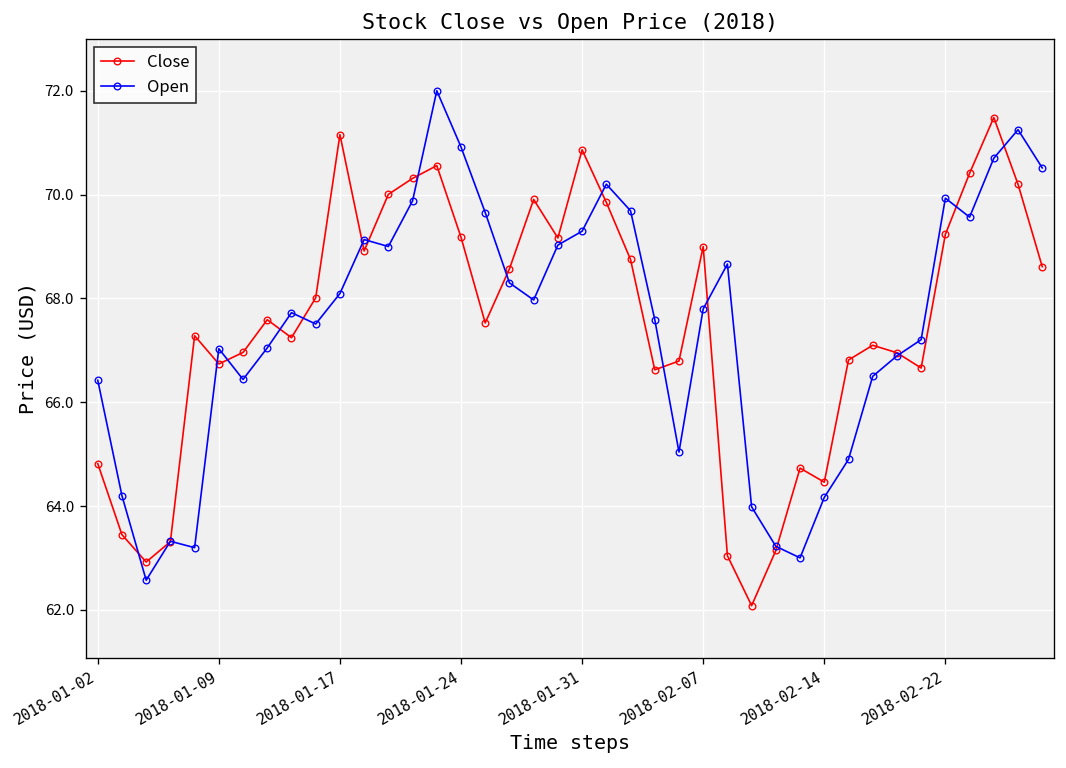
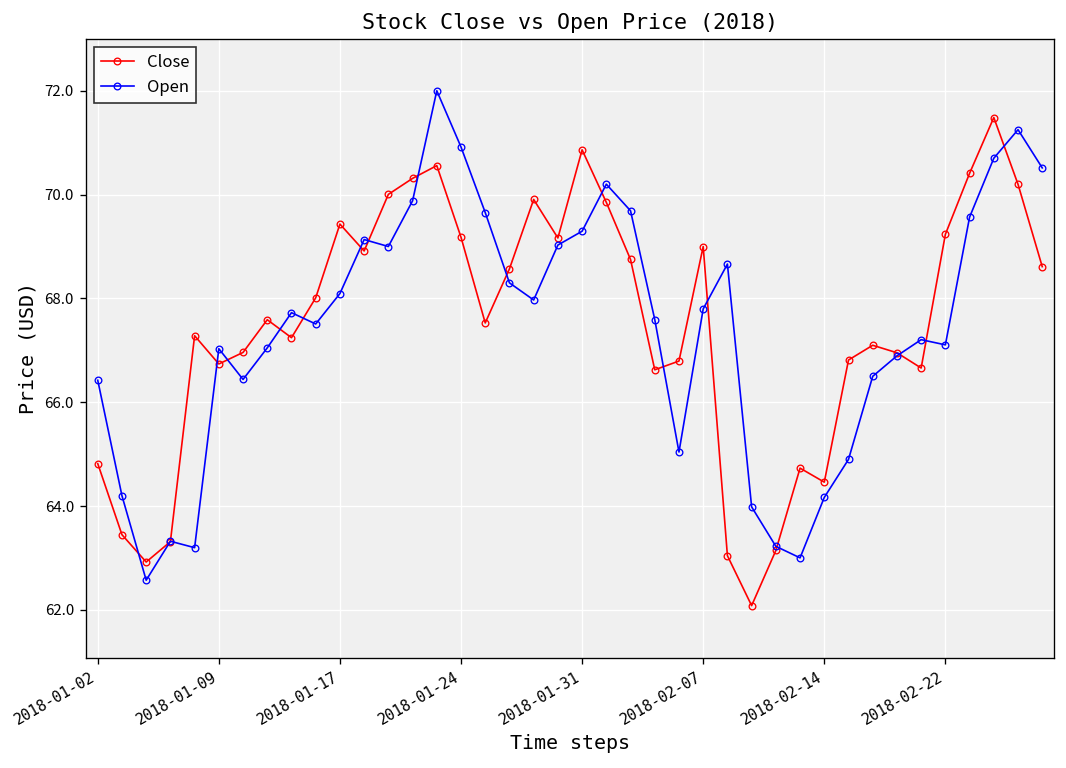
  {
    "Close": {
      "2018-01-02": 64.8,
      "2018-01-09": 66.7,
-     "2018-01-17": 71.2,
+     "2018-01-17": 69.4,
      "2018-01-24": 69.2,
      "2018-01-31": 70.9,
      "2018-02-07": 69.0,
      "2018-02-14": 64.5,
      "2018-02-22": 69.2
    },
    "Open": {
      "2018-01-02": 66.4,
      "2018-01-09": 67.0,
      "2018-01-17": 68.1,
      "2018-01-24": 70.9,
      "2018-01-31": 69.3,
      "2018-02-07": 67.8,
      "2018-02-14": 64.2,
-     "2018-02-22": 69.9
+     "2018-02-22": 67.1
    }
  }
